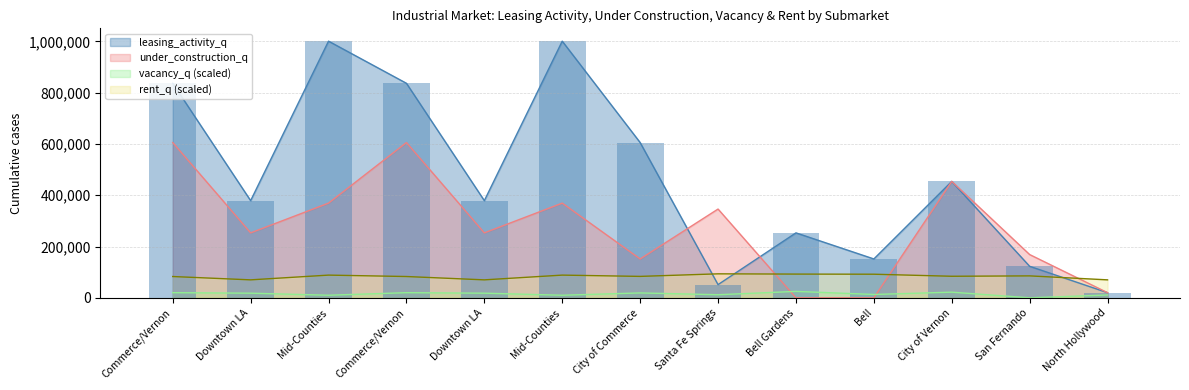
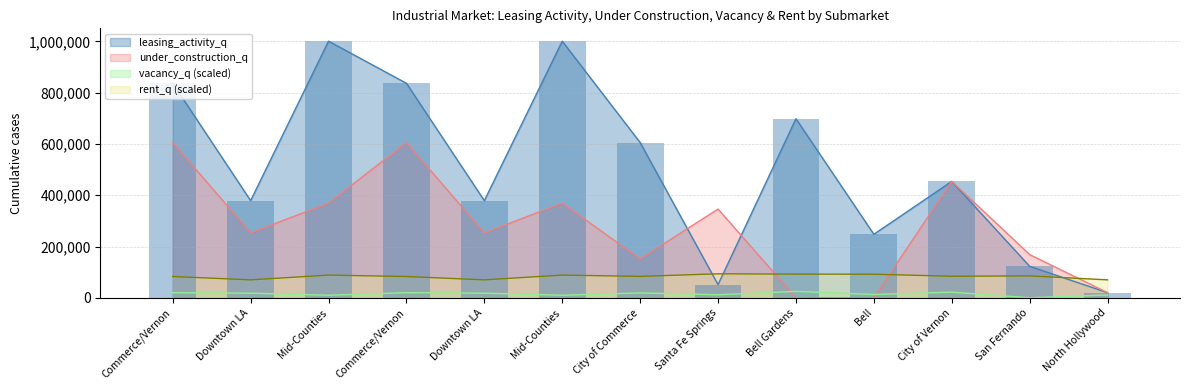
  {
    "leasing_activity_q": {
      "City of Commerce": "610,000",
      "Santa Fe Springs": "50,000",
-     "Bell Gardens": "250,000",
-     "Bell": "150,000",
+     "Bell Gardens": "700,000",
+     "Bell": "250,000",
      "City of Vernon": "450,000",
      "San Fernando": "120,000",
      "North Hollywood": "20,000"
    }
  }
